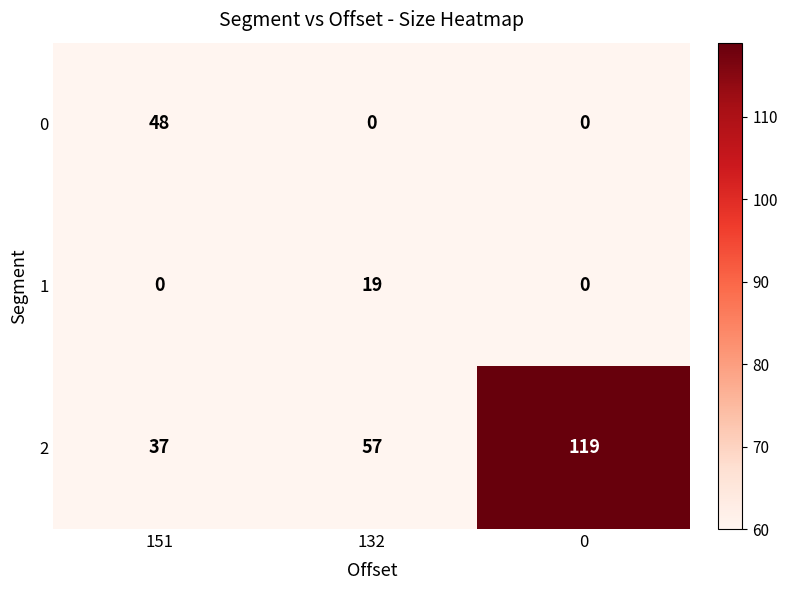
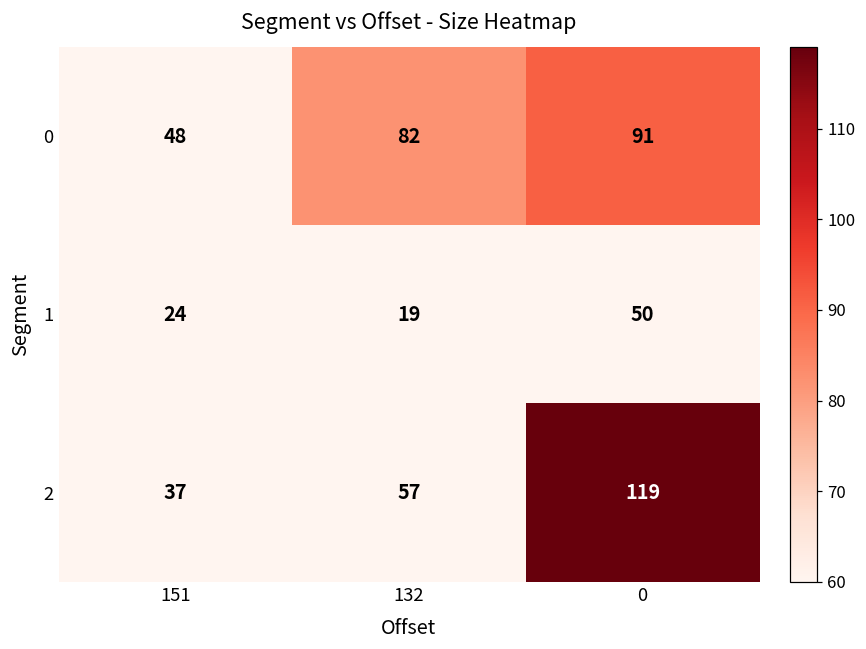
  {
    "0": {
      "151": 48,
-     "132": 0,
-     "0": 0
+     "132": 82,
+     "0": 91
    },
    "1": {
-     "151": 0,
+     "151": 24,
      "132": 19,
-     "0": 0
+     "0": 50
    },
    "2": {
      "151": 37,
      "132": 57,
      "0": 119
    }
  }
